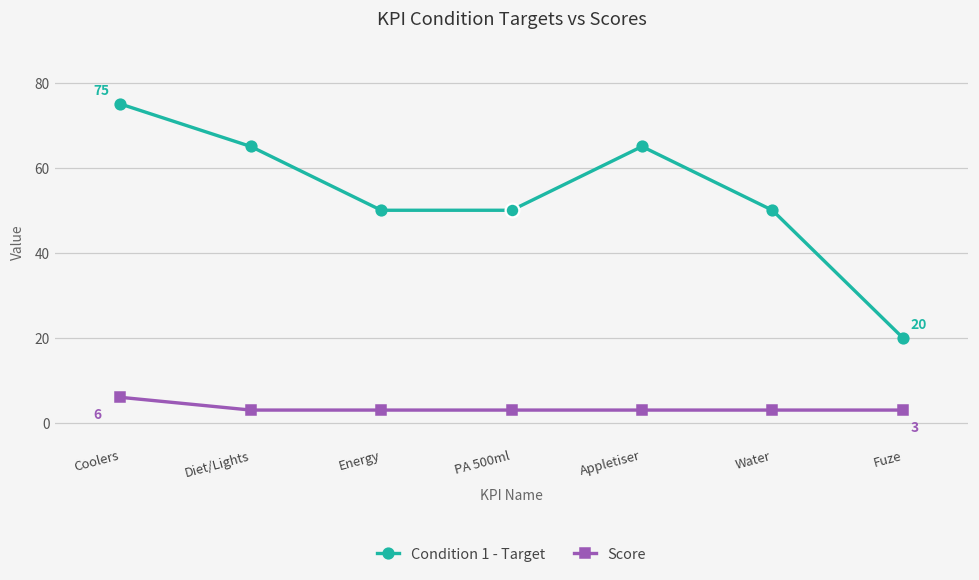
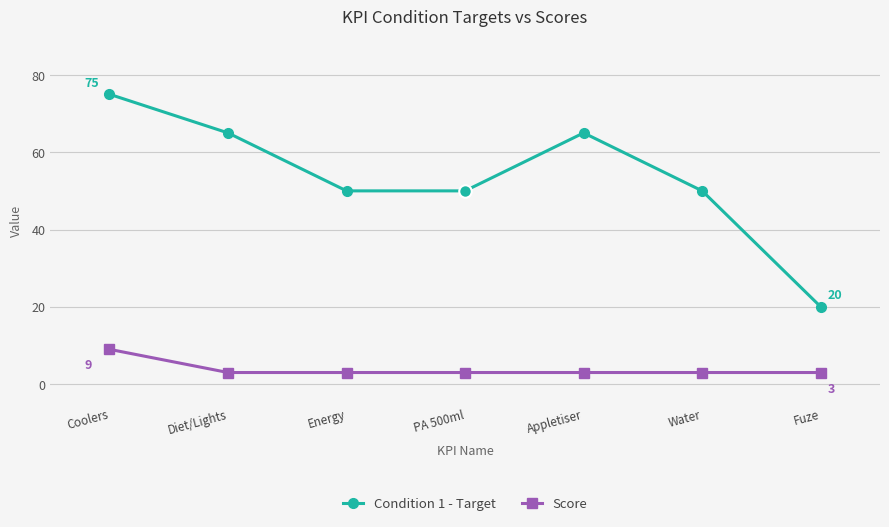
  {
    "Score": {
-     "Coolers": 6,
+     "Coolers": 9,
      "Fuze": 3
    }
  }
